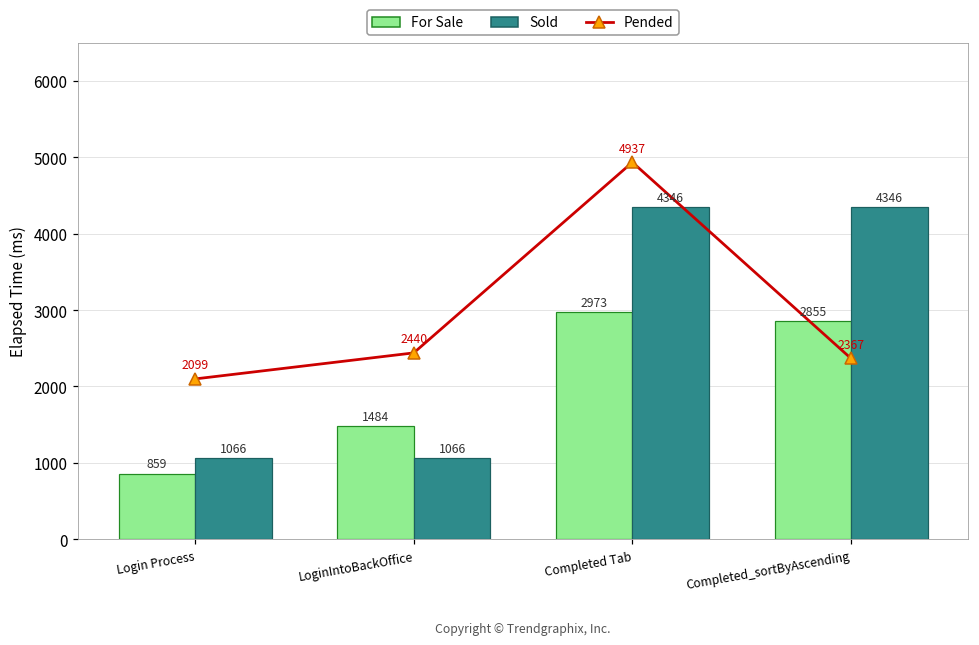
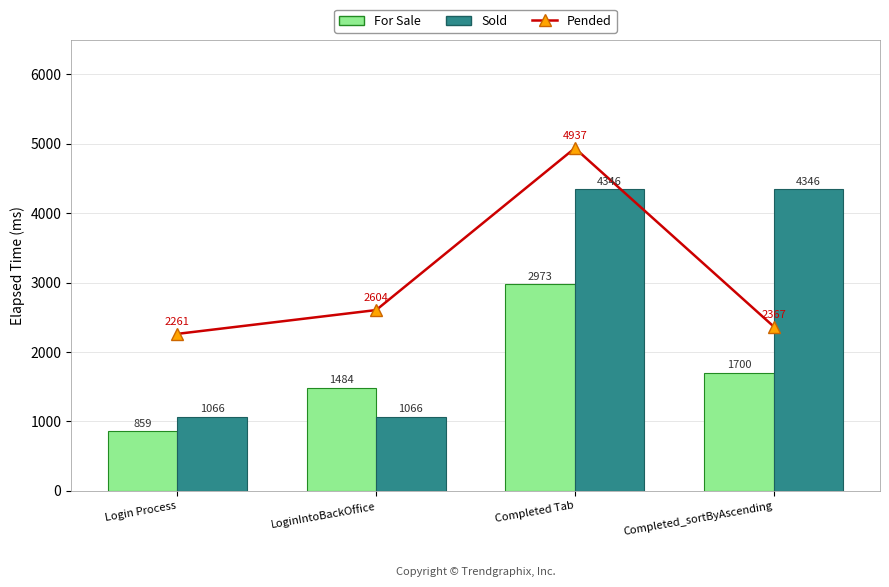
  {
    "For Sale": {
      "Login Process": 859,
      "LoginIntoBackOffice": 1484,
      "Completed Tab": 2973,
-     "Completed_sortByAscending": 2855
+     "Completed_sortByAscending": 1700
    },
    "Pended": {
-     "Login Process": 2099,
-     "LoginIntoBackOffice": 2440,
+     "Login Process": 2261,
+     "LoginIntoBackOffice": 2604,
      "Completed Tab": 4937,
      "Completed_sortByAscending": 2367
    },
    "Sold": {
      "Login Process": 1066,
      "LoginIntoBackOffice": 1066,
      "Completed Tab": 4346,
      "Completed_sortByAscending": 4346
    }
  }
